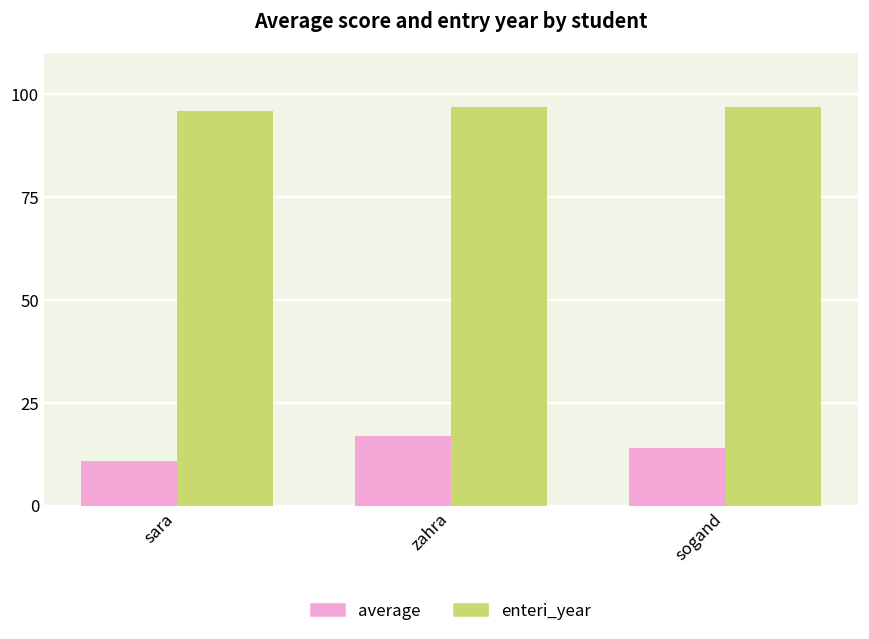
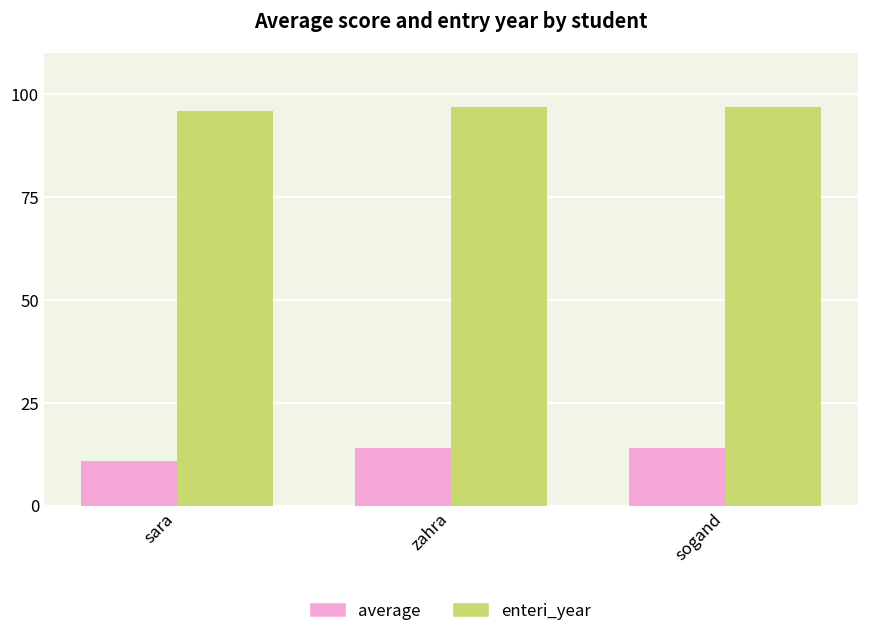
  {
    "average": {
      "sara": 11,
-     "zahra": 17,
+     "zahra": 14,
      "sogand": 14
    },
    "enteri_year": {
      "sara": 96,
      "zahra": 97,
      "sogand": 97
    }
  }
